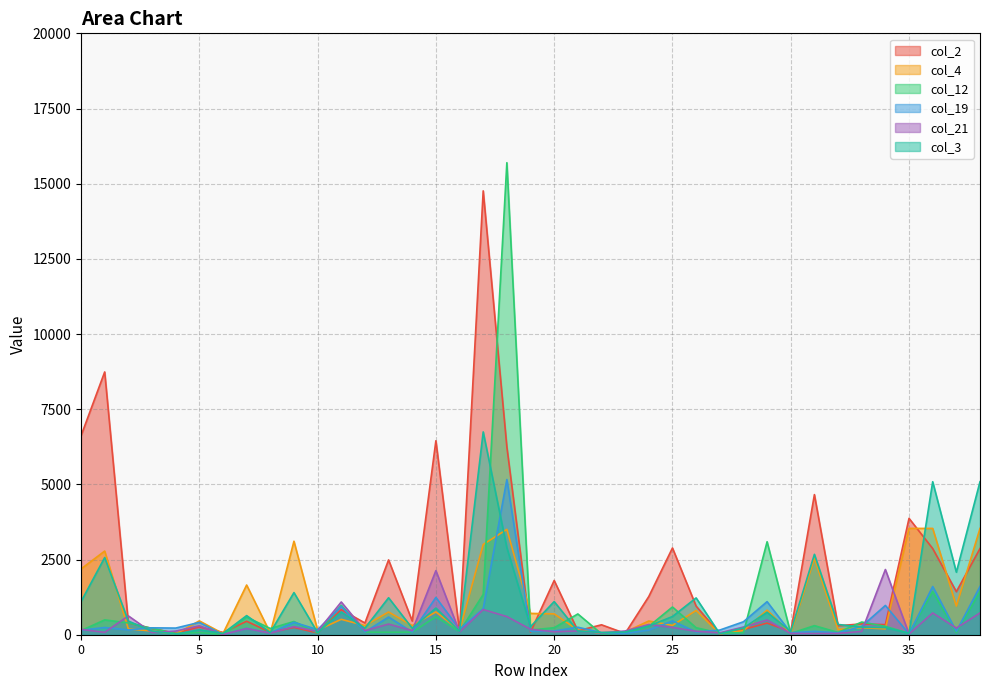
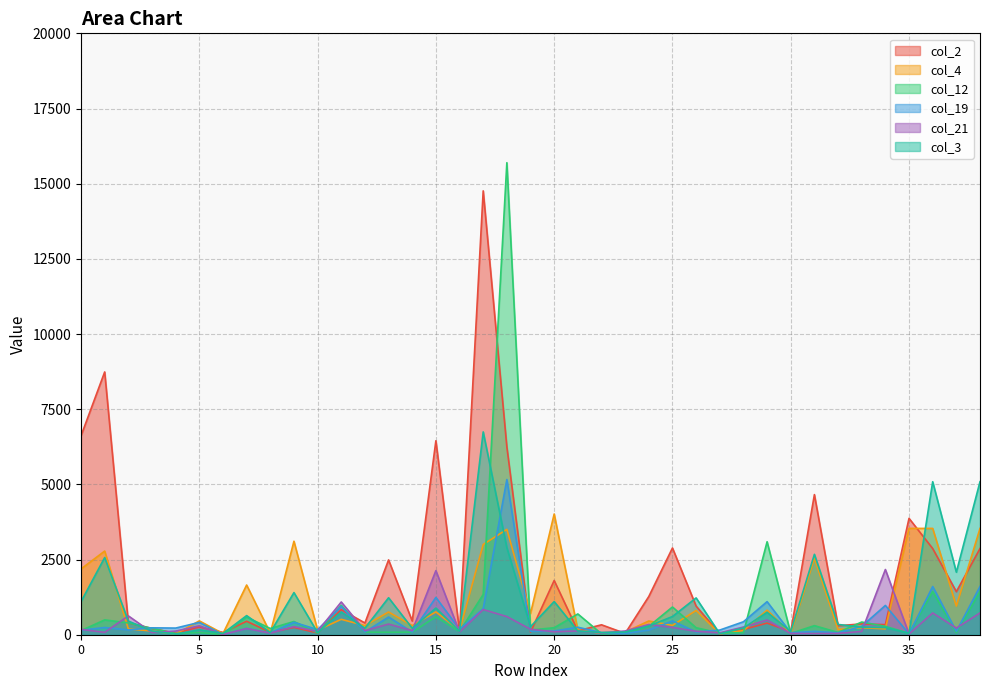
  {
    "col_2": {
      "0": 6600,
      "15": 6500,
      "20": 1800,
      "25": 2900,
      "35": 3900
    },
    "col_4": {
      "0": 2200,
      "15": 800,
-     "20": 700,
+     "20": 4000,
      "35": 3500
    },
    "col_21": {
      "15": 2100
    }
  }
